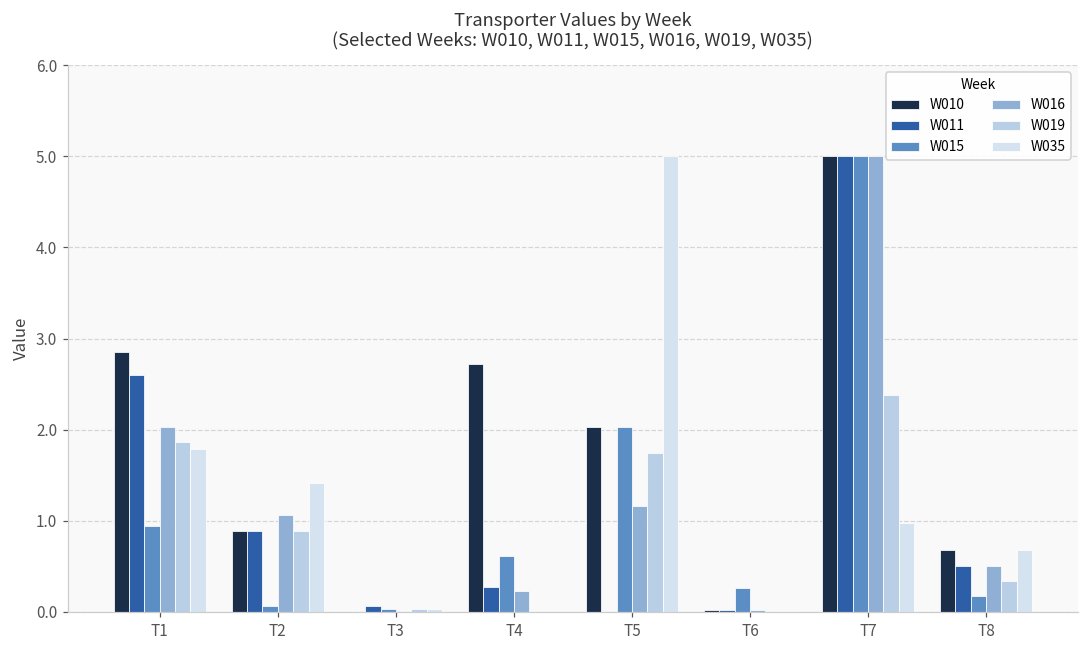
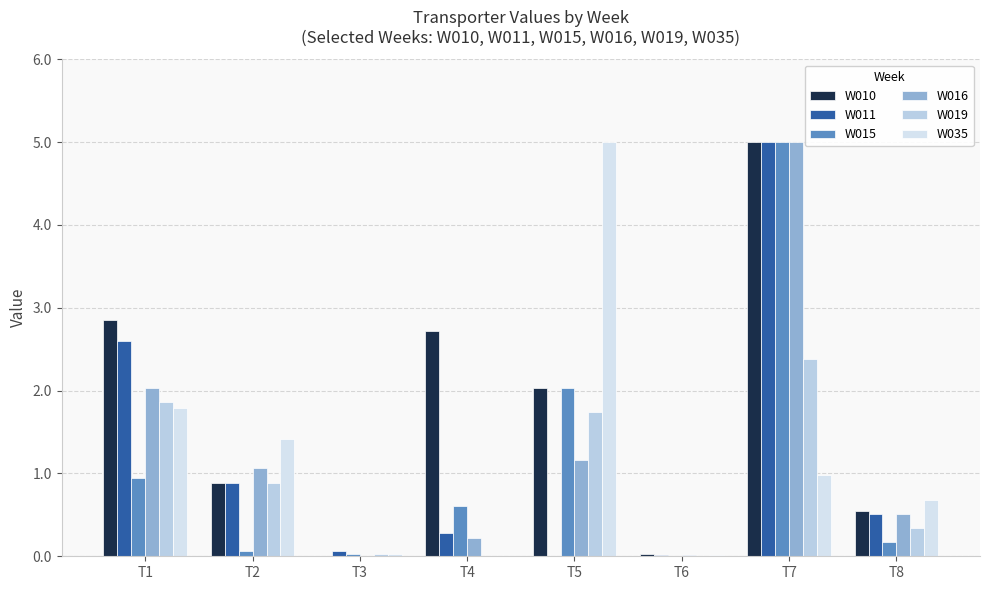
  {
    "W010": {
      "T1": 2.9,
      "T2": 0.9,
      "T3": 0.0,
      "T4": 2.7,
      "T5": 2.0,
      "T7": 5.0,
-     "T8": 0.7
+     "T8": 0.5
    },
    "W011": {
      "T1": 2.6,
      "T2": 0.9,
      "T3": 0.1,
      "T4": 0.3,
      "T5": 0.0,
      "T7": 5.0,
      "T8": 0.5
    },
    "W015": {
      "T1": 0.9,
      "T2": 0.1,
      "T3": 0.0,
      "T4": 0.6,
      "T5": 2.0,
-     "T6": 0.3,
+     "T6": 0.0,
      "T7": 5.0,
      "T8": 0.2
    }
  }
